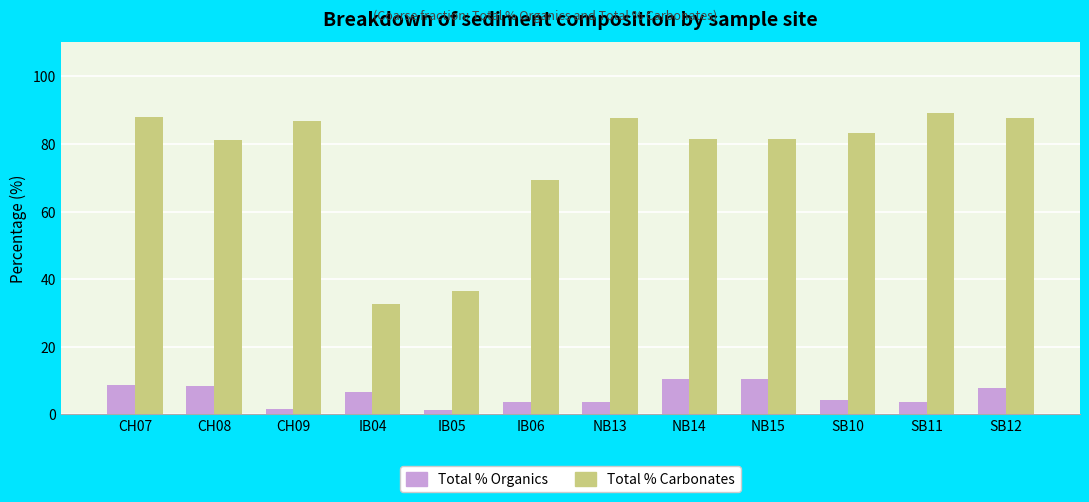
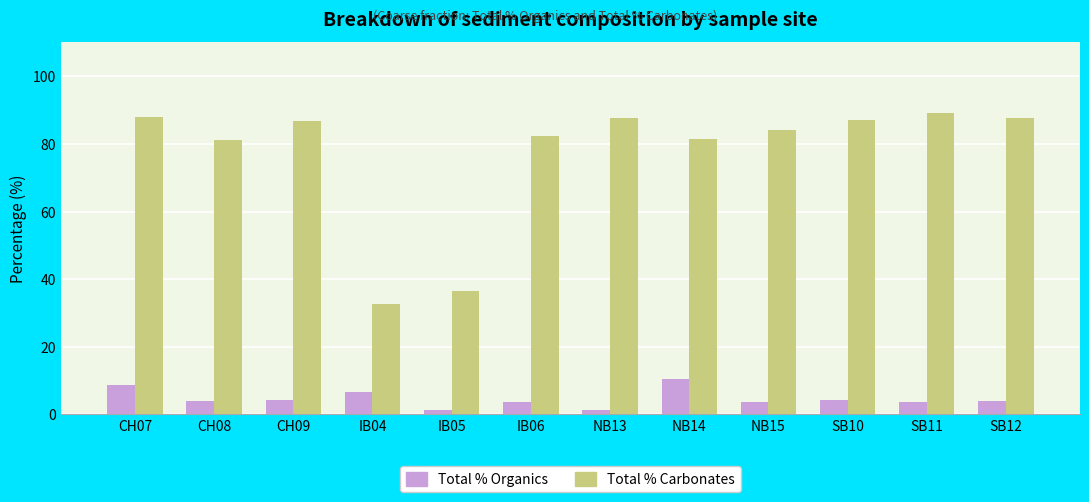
  {
    "Total % Organics": {
      "CH07": 9,
-     "CH08": 9,
-     "CH09": 2,
+     "CH08": 4,
+     "CH09": 4,
      "IB04": 7,
      "IB05": 1,
      "IB06": 4,
-     "NB13": 4,
+     "NB13": 1,
      "NB14": 10,
-     "NB15": 11,
+     "NB15": 4,
      "SB10": 4,
      "SB11": 4,
-     "SB12": 8
+     "SB12": 4
    },
    "Total % Carbonates": {
      "CH07": 88,
      "CH08": 81,
      "CH09": 87,
      "IB04": 33,
      "IB05": 36,
-     "IB06": 69,
+     "IB06": 82,
      "NB13": 88,
      "NB14": 82,
-     "NB15": 82,
-     "SB10": 83,
+     "NB15": 84,
+     "SB10": 87,
      "SB11": 89,
      "SB12": 88
    }
  }
